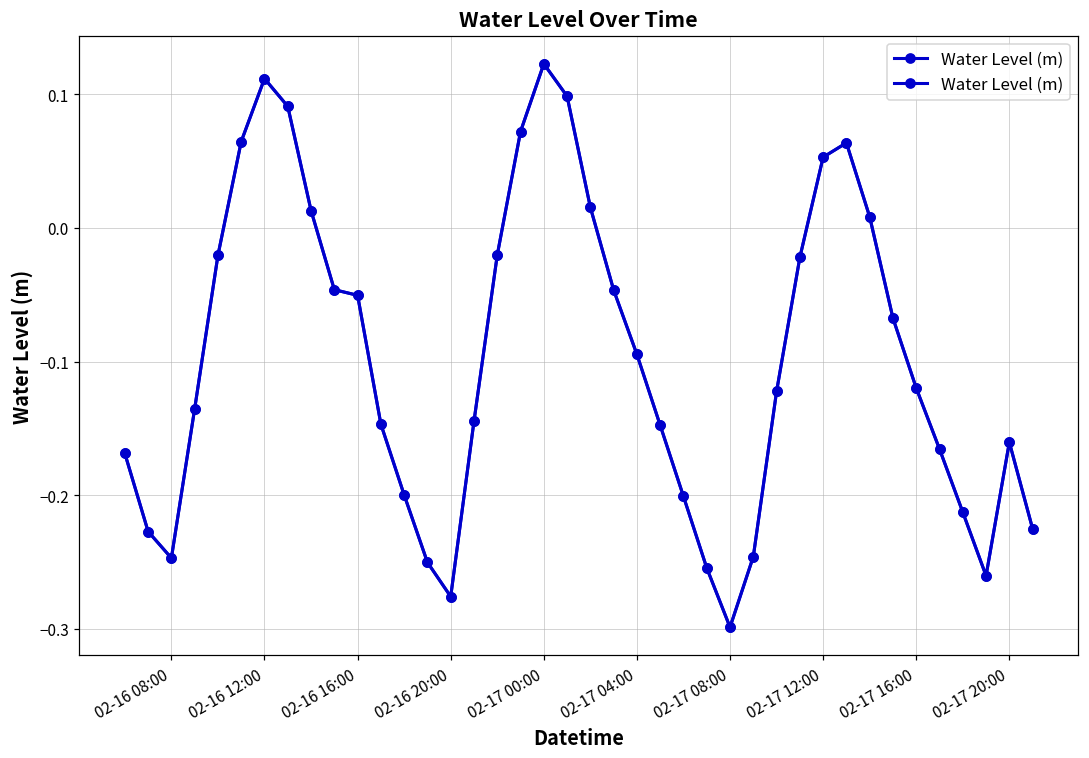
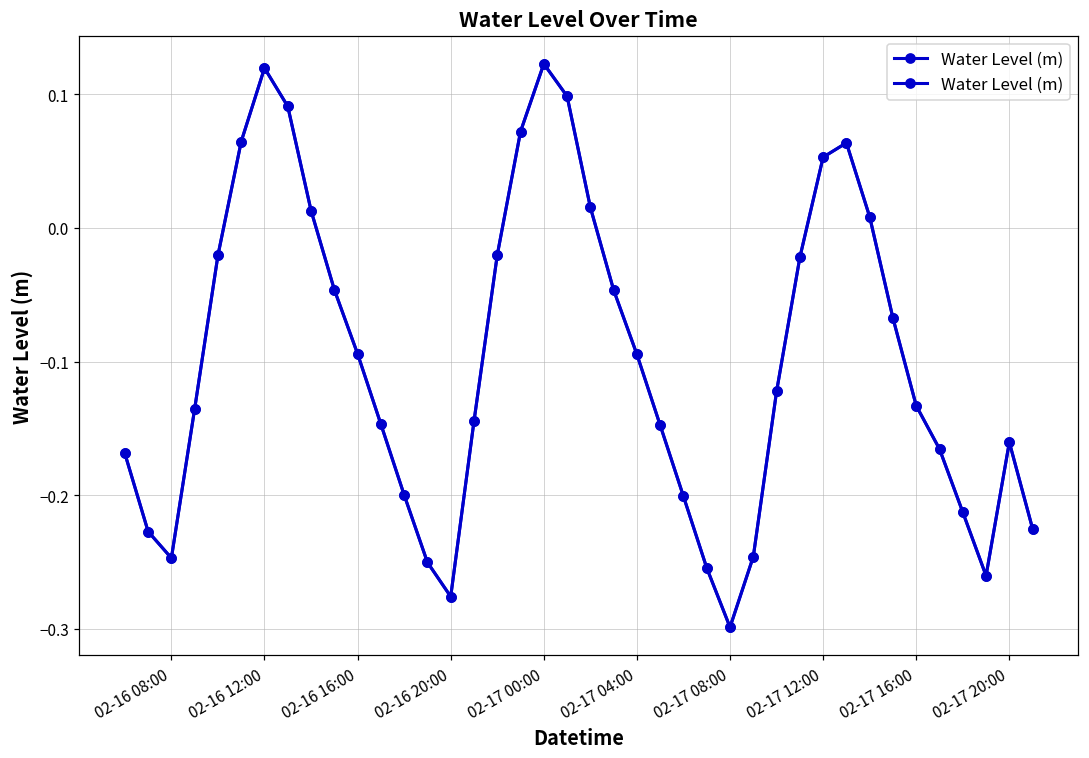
  {
    "02-16 08:00": -0.247,
-   "02-16 12:00": 0.112,
-   "02-16 16:00": -0.050,
+   "02-16 12:00": 0.120,
+   "02-16 16:00": -0.094,
    "02-16 20:00": -0.276,
    "02-17 00:00": 0.123,
    "02-17 04:00": -0.095,
    "02-17 08:00": -0.299,
    "02-17 12:00": 0.053,
-   "02-17 16:00": -0.120,
+   "02-17 16:00": -0.133,
    "02-17 20:00": -0.160
  }
